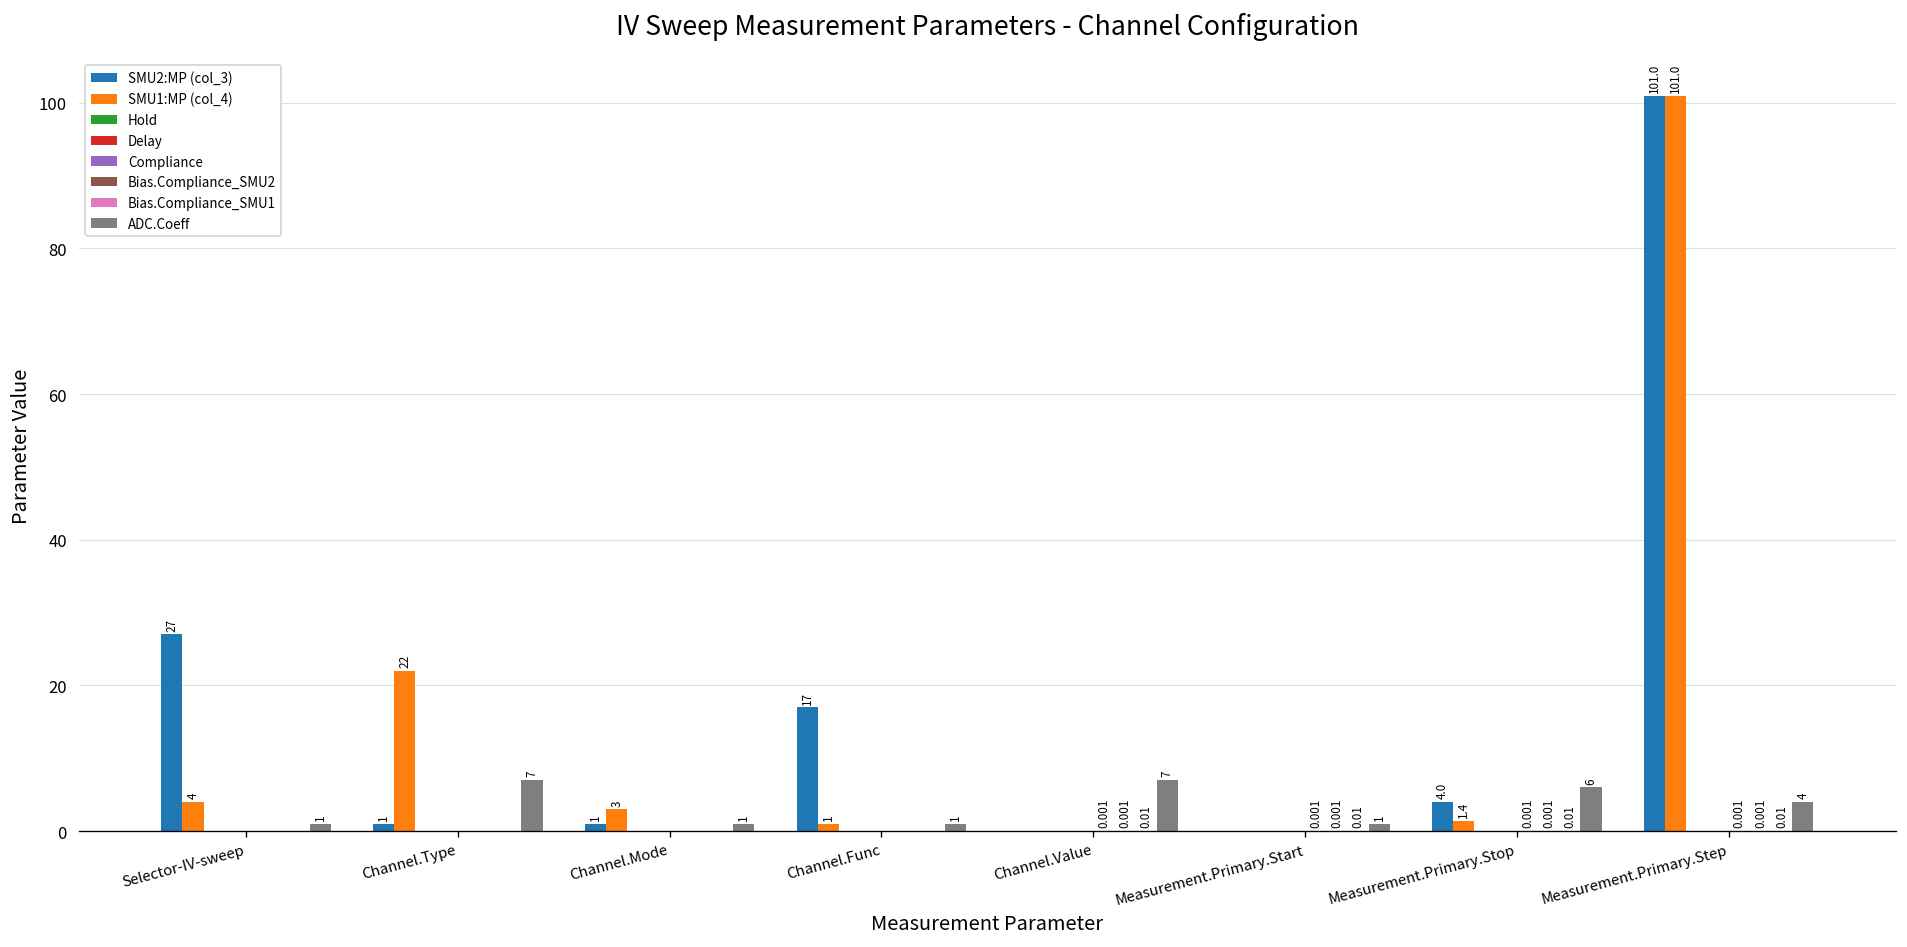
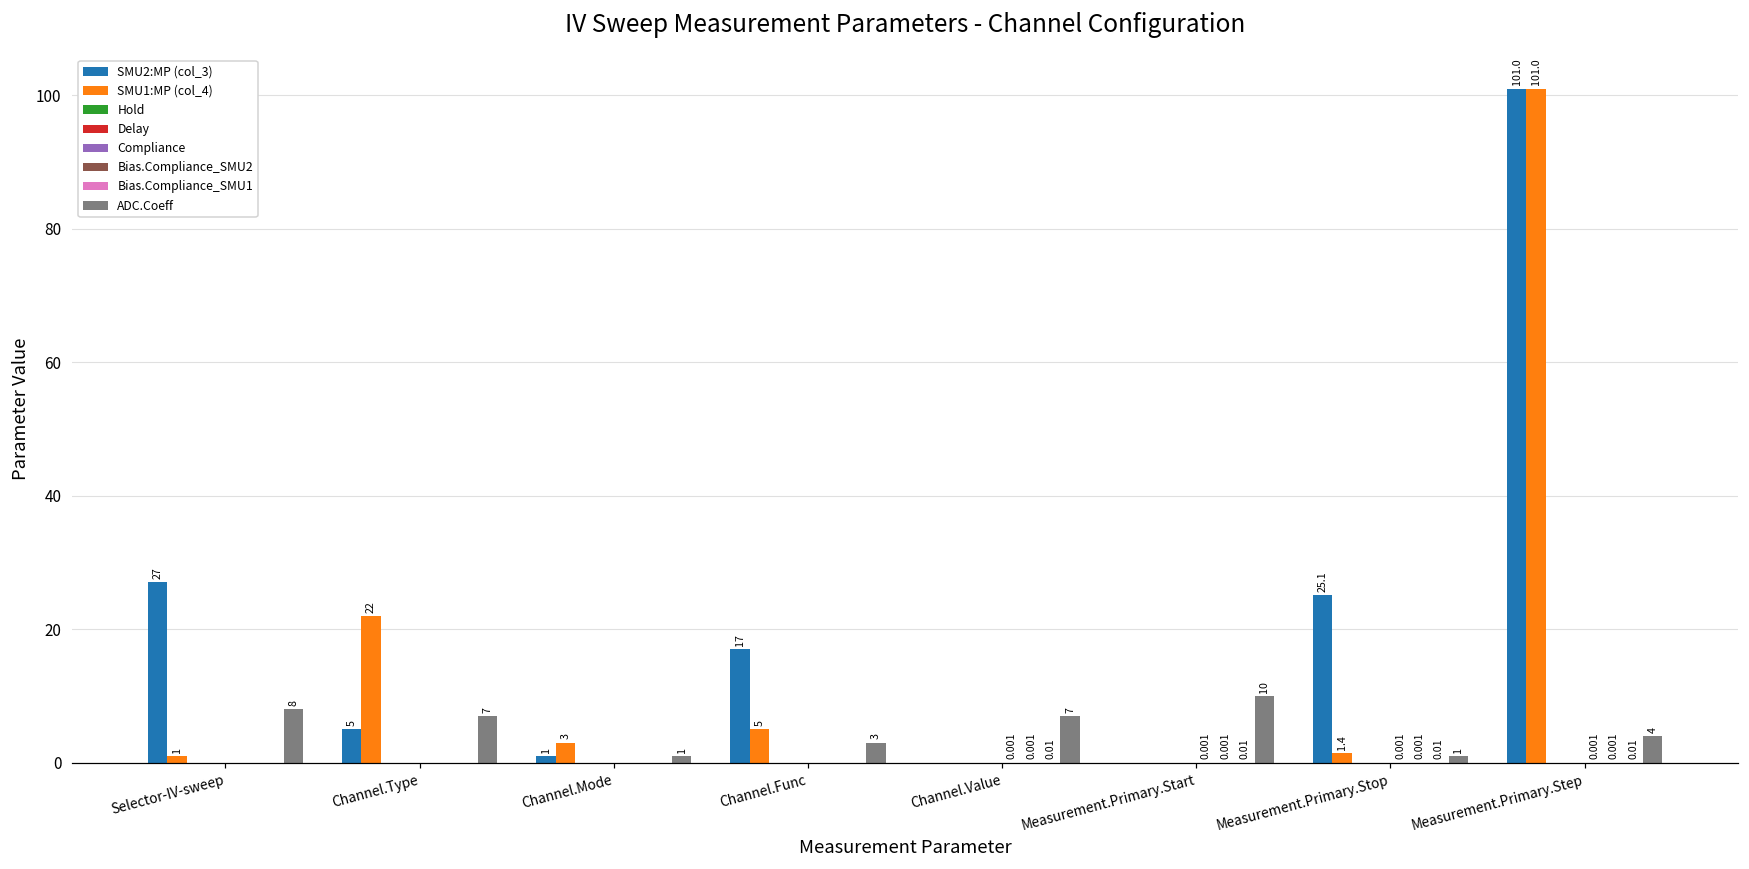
  {
    "SMU2:MP (col_3)": {
      "Selector-IV-sweep": 27,
-     "Channel.Type": 1,
+     "Channel.Type": 5,
      "Channel.Mode": 1,
      "Channel.Func": 17,
-     "Measurement.Primary.Stop": 4.0,
+     "Measurement.Primary.Stop": 25.1,
      "Measurement.Primary.Step": 101.0
    },
    "SMU1:MP (col_4)": {
-     "Selector-IV-sweep": 4,
+     "Selector-IV-sweep": 1,
      "Channel.Type": 22,
      "Channel.Mode": 3,
-     "Channel.Func": 1,
+     "Channel.Func": 5,
      "Measurement.Primary.Stop": 1.4,
      "Measurement.Primary.Step": 101.0
    },
    "Hold": {
      "Selector-IV-sweep": 0,
      "Channel.Type": 0,
      "Channel.Mode": 0,
      "Channel.Func": 0,
      "Channel.Value": 0,
      "Measurement.Primary.Start": 0,
      "Measurement.Primary.Stop": 0,
      "Measurement.Primary.Step": 0
    },
    "Delay": {
      "Selector-IV-sweep": 0,
      "Channel.Type": 0,
      "Channel.Mode": 0,
      "Channel.Func": 0,
      "Channel.Value": 0,
      "Measurement.Primary.Start": 0,
      "Measurement.Primary.Stop": 0,
      "Measurement.Primary.Step": 0
    },
    "Compliance": {
      "Channel.Value": 0.001,
      "Measurement.Primary.Start": 0.001,
      "Measurement.Primary.Stop": 0.001,
      "Measurement.Primary.Step": 0.001
    },
    "Bias.Compliance_SMU2": {
      "Channel.Value": 0.001,
      "Measurement.Primary.Start": 0.001,
      "Measurement.Primary.Stop": 0.001,
      "Measurement.Primary.Step": 0.001
    },
    "Bias.Compliance_SMU1": {
      "Channel.Value": 0.01,
      "Measurement.Primary.Start": 0.01,
      "Measurement.Primary.Stop": 0.01,
      "Measurement.Primary.Step": 0.01
    },
    "ADC.Coeff": {
-     "Selector-IV-sweep": 1,
+     "Selector-IV-sweep": 8,
      "Channel.Type": 7,
      "Channel.Mode": 1,
-     "Channel.Func": 1,
+     "Channel.Func": 3,
      "Channel.Value": 7,
-     "Measurement.Primary.Start": 1,
-     "Measurement.Primary.Stop": 6,
+     "Measurement.Primary.Start": 10,
+     "Measurement.Primary.Stop": 1,
      "Measurement.Primary.Step": 4
    }
  }
